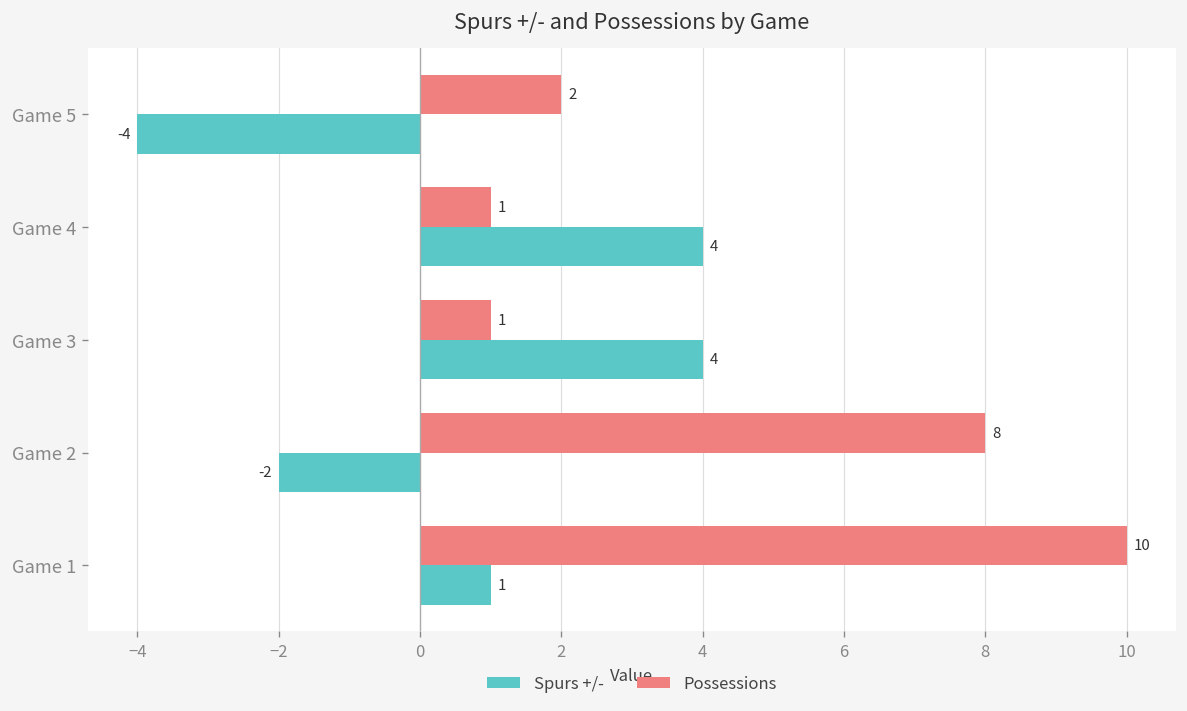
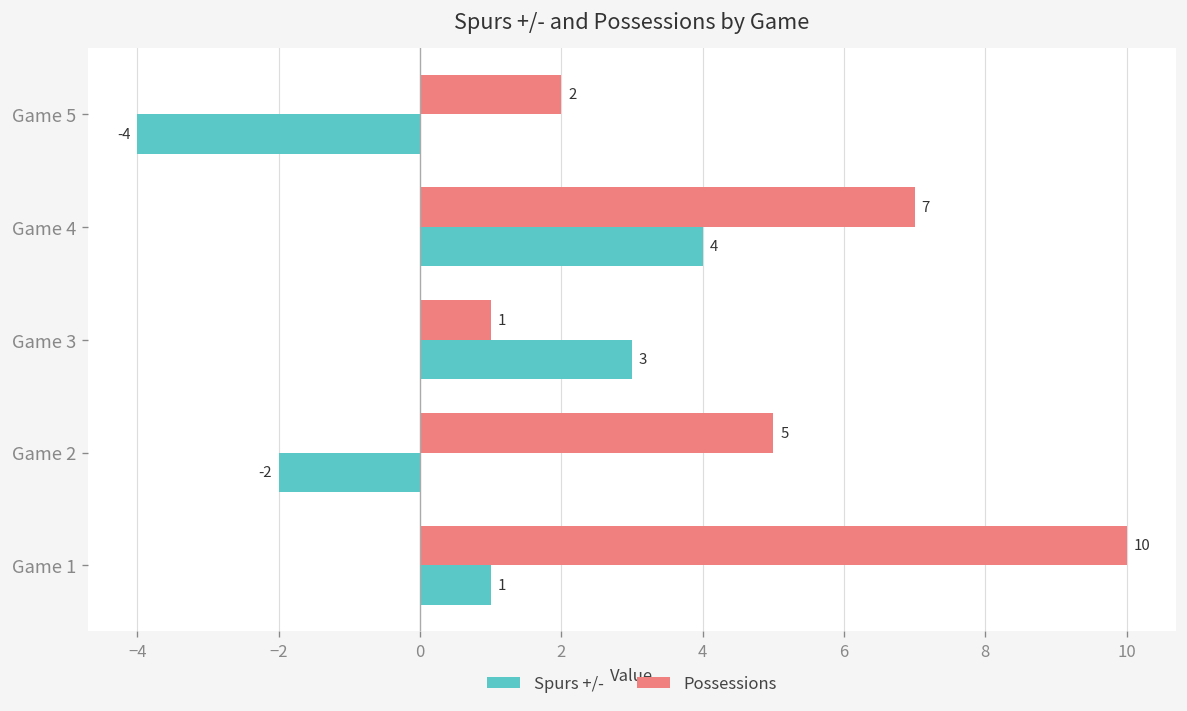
  {
    "Spurs +/-": {
      "Game 5": -4,
      "Game 4": 4,
-     "Game 3": 4,
+     "Game 3": 3,
      "Game 2": -2,
      "Game 1": 1
    },
    "Possessions": {
      "Game 5": 2,
-     "Game 4": 1,
+     "Game 4": 7,
      "Game 3": 1,
-     "Game 2": 8,
+     "Game 2": 5,
      "Game 1": 10
    }
  }
